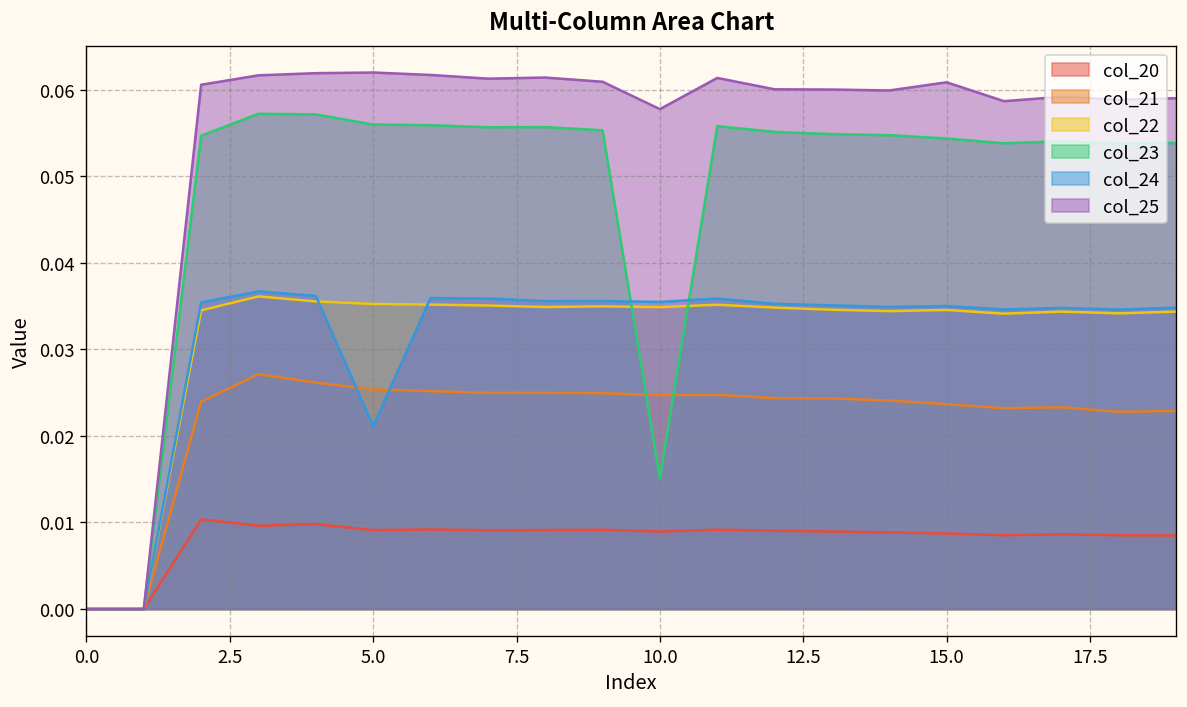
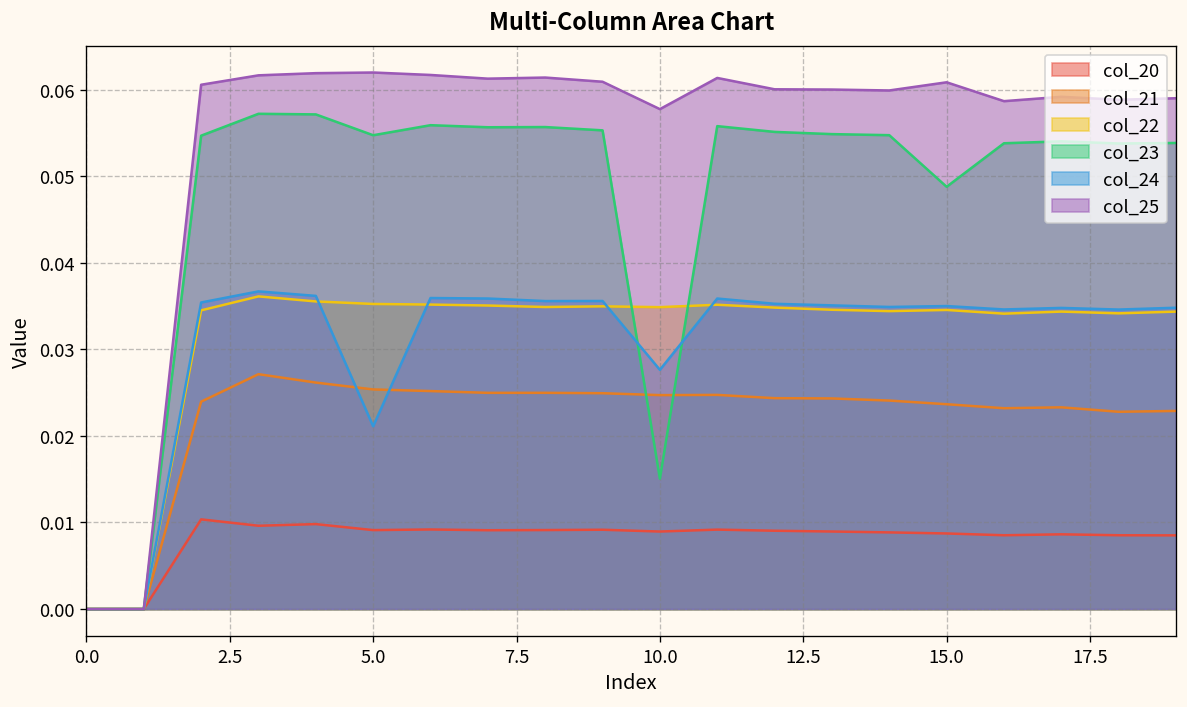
  {
    "col_23": {
-     "5.0": 0.056,
+     "5.0": 0.055,
      "10.0": 0.015,
-     "15.0": 0.054
+     "15.0": 0.049
    },
    "col_24": {
      "5.0": 0.021,
-     "10.0": 0.035,
+     "10.0": 0.028,
      "15.0": 0.035
    },
    "col_25": {
      "5.0": 0.062,
      "10.0": 0.058,
      "15.0": 0.061
    }
  }
